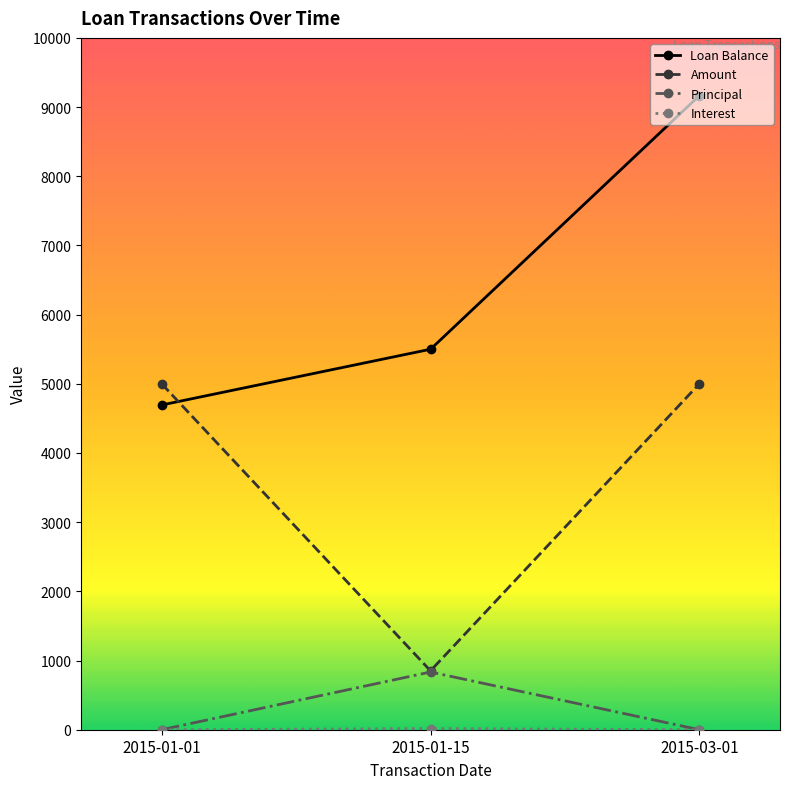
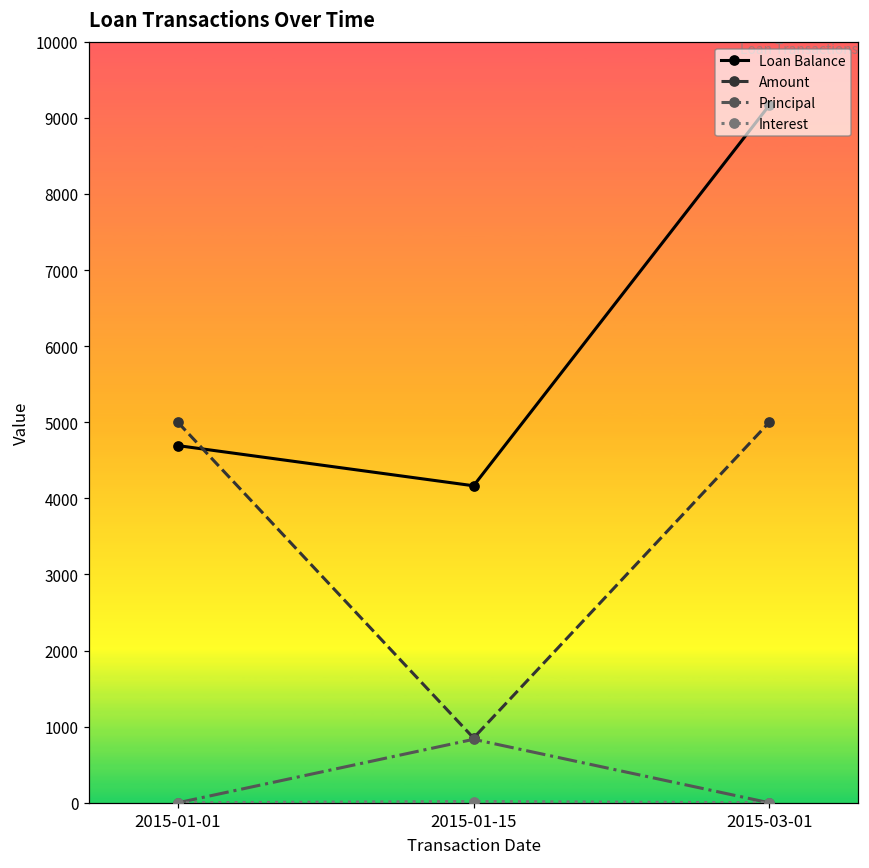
  {
    "Loan Balance": {
      "2015-01-01": 4700,
-     "2015-01-15": 5500
+     "2015-01-15": 4200
    }
  }
